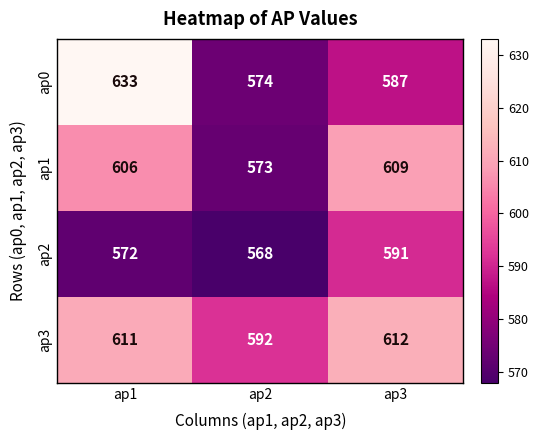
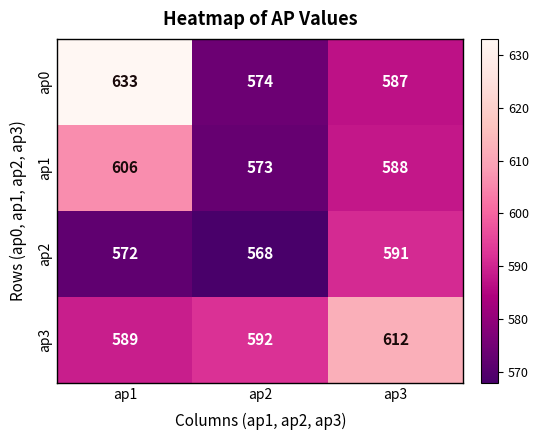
  {
    "ap0": {
      "ap1": 633,
      "ap2": 574,
      "ap3": 587
    },
    "ap1": {
      "ap1": 606,
      "ap2": 573,
-     "ap3": 609
+     "ap3": 588
    },
    "ap2": {
      "ap1": 572,
      "ap2": 568,
      "ap3": 591
    },
    "ap3": {
-     "ap1": 611,
+     "ap1": 589,
      "ap2": 592,
      "ap3": 612
    }
  }
